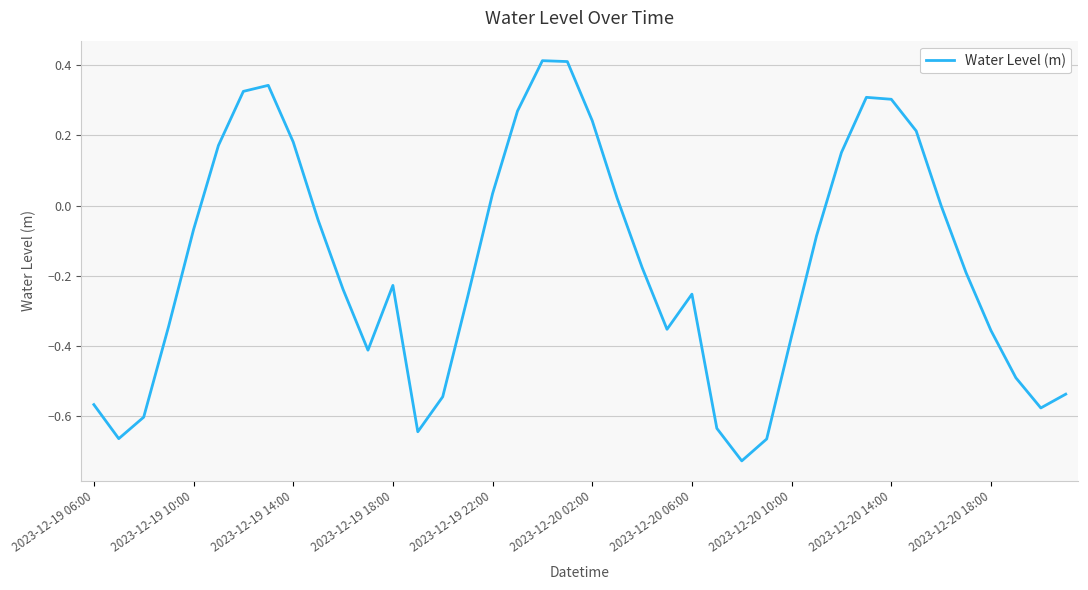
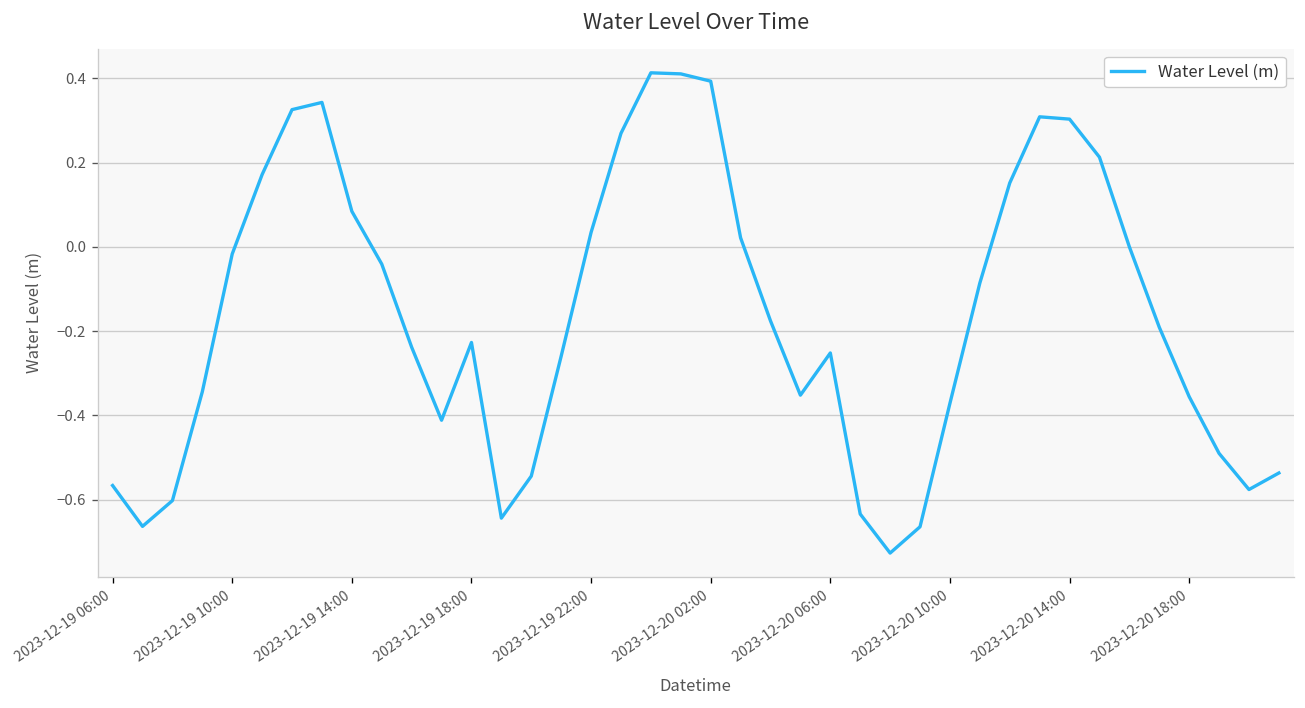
  {
    "2023-12-19 06:00": -0.57,
-   "2023-12-19 10:00": -0.07,
-   "2023-12-19 14:00": 0.18,
+   "2023-12-19 10:00": -0.02,
+   "2023-12-19 14:00": 0.08,
    "2023-12-19 18:00": -0.23,
    "2023-12-19 22:00": 0.03,
-   "2023-12-20 02:00": 0.24,
+   "2023-12-20 02:00": 0.39,
    "2023-12-20 06:00": -0.25,
    "2023-12-20 10:00": -0.37,
    "2023-12-20 14:00": 0.30,
    "2023-12-20 18:00": -0.36
  }
